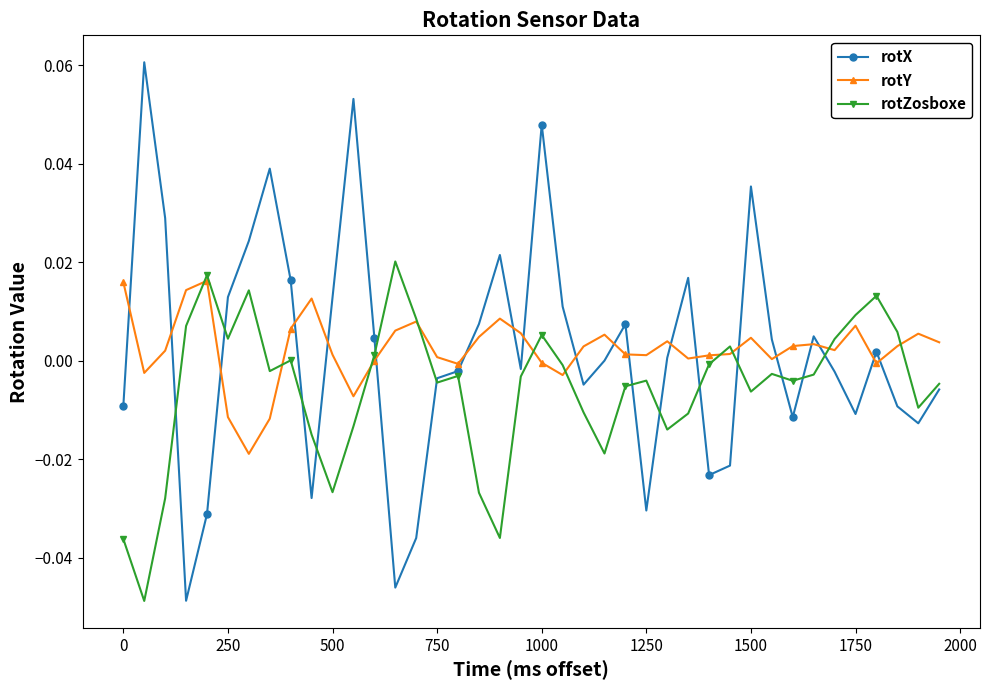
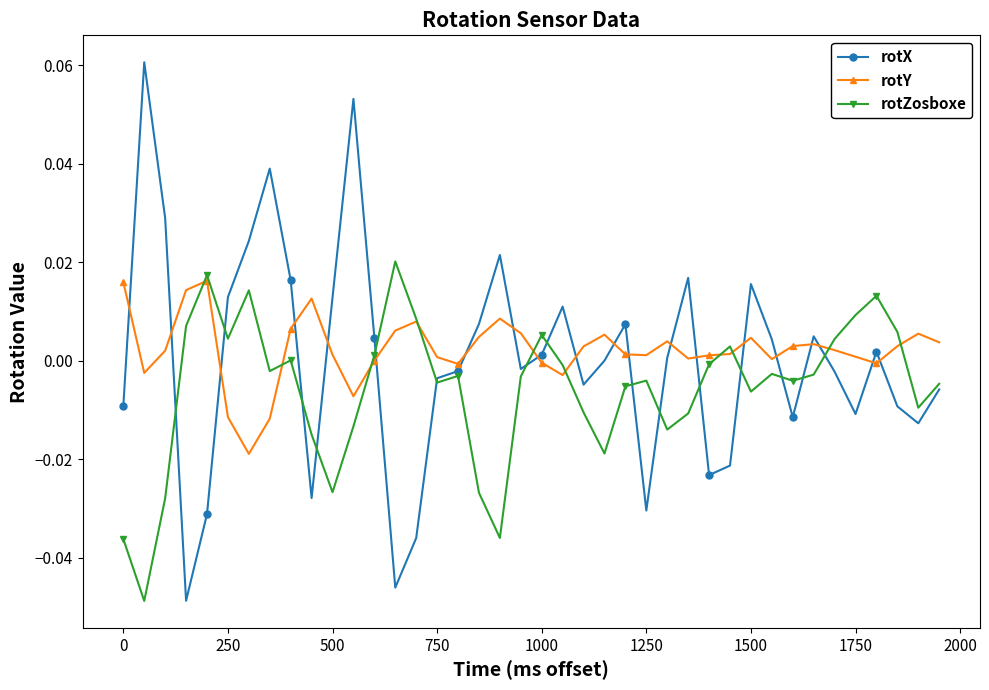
  {
    "rotX": {
      "0": -0.009,
      "250": 0.013,
      "500": 0.013,
      "750": -0.004,
-     "1000": 0.048,
+     "1000": 0.001,
      "1250": -0.030,
-     "1500": 0.035,
+     "1500": 0.016,
      "1750": -0.011
    },
    "rotY": {
      "0": 0.016,
      "250": -0.011,
      "500": 0.001,
      "750": 0.001,
      "1000": 0.000,
      "1250": 0.001,
      "1500": 0.005,
-     "1750": 0.007
+     "1750": 0.001
    },
    "rotZosboxe": {
      "0": -0.036,
      "250": 0.004,
      "500": -0.027,
      "750": -0.004,
      "1000": 0.005,
      "1250": -0.004,
      "1500": -0.006,
      "1750": 0.009
    }
  }
